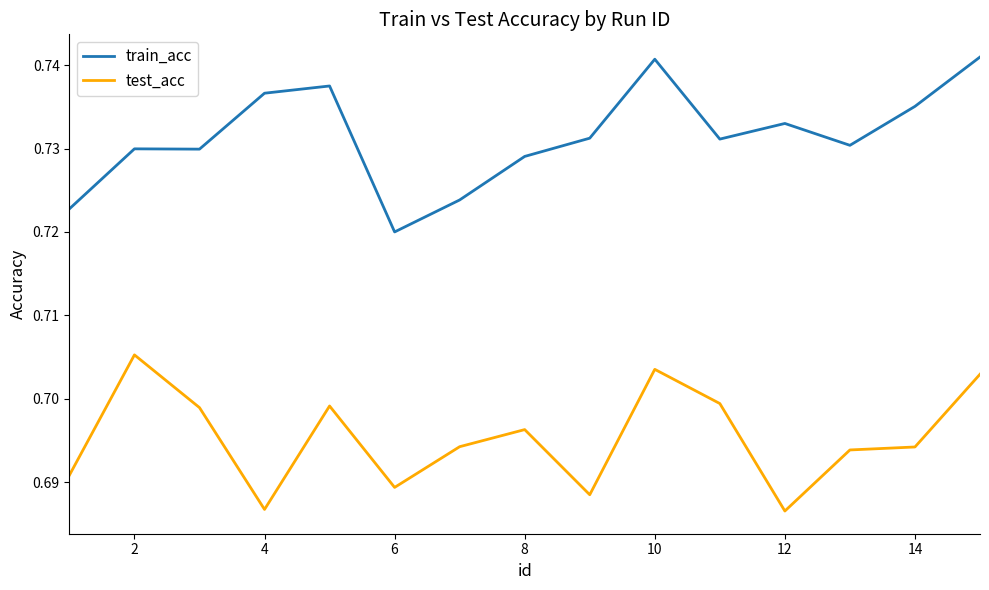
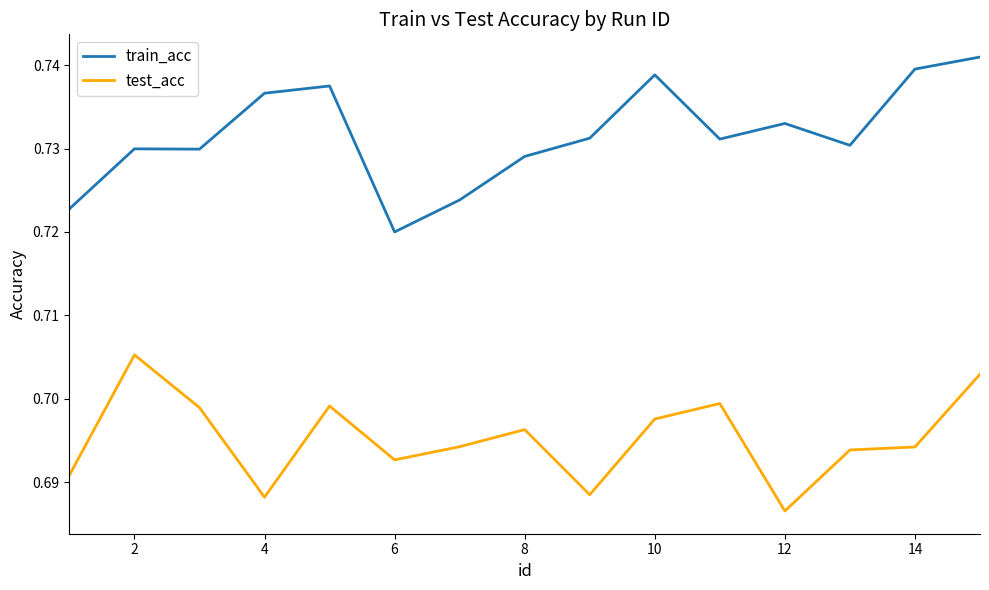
  {
    "train_acc": {
      "2": 0.730,
      "4": 0.737,
      "6": 0.720,
      "8": 0.729,
-     "10": 0.741,
+     "10": 0.739,
      "12": 0.733,
-     "14": 0.735
+     "14": 0.740
    },
    "test_acc": {
      "2": 0.705,
-     "4": 0.687,
-     "6": 0.689,
+     "4": 0.688,
+     "6": 0.693,
      "8": 0.696,
-     "10": 0.704,
+     "10": 0.698,
      "12": 0.687,
      "14": 0.694
    }
  }
